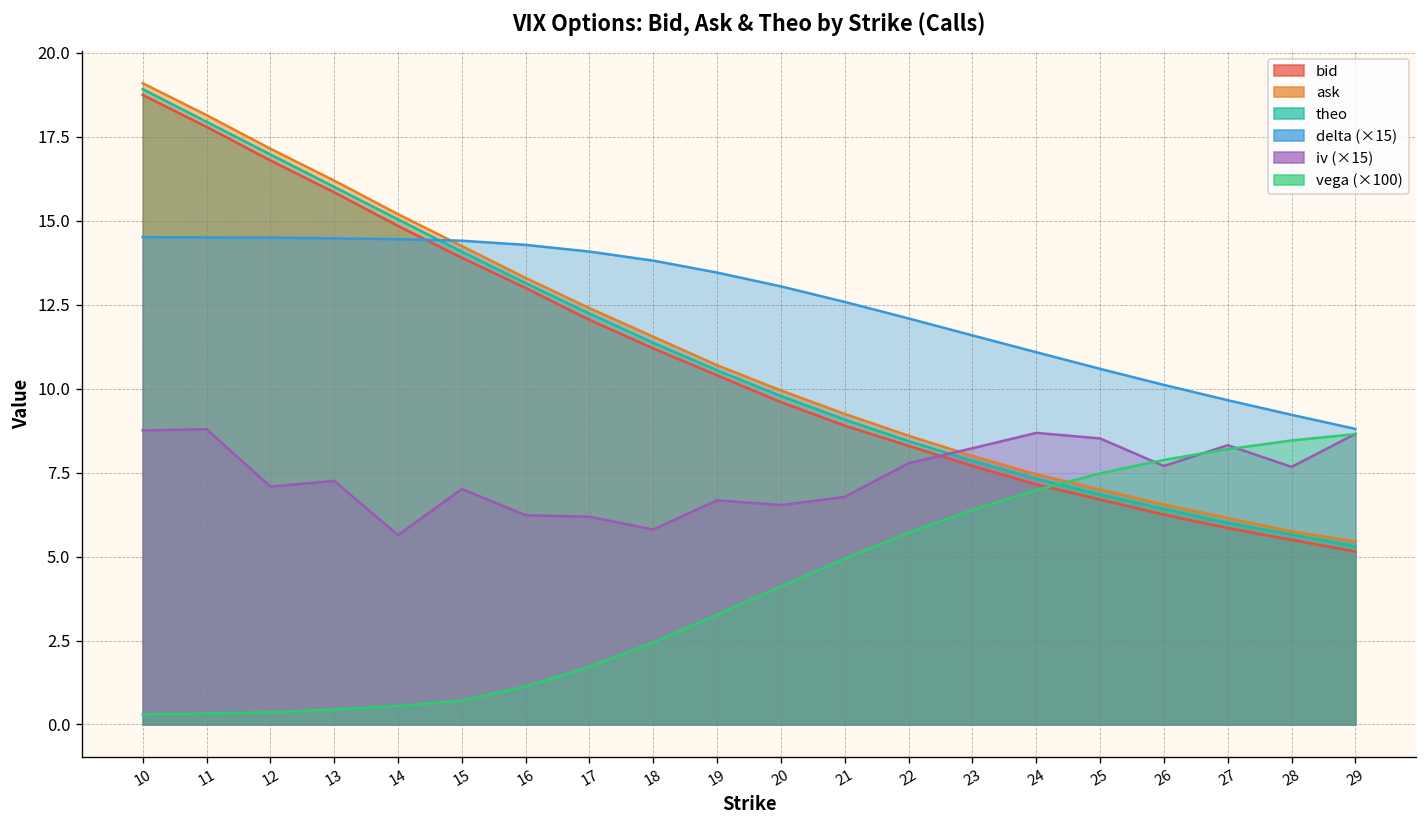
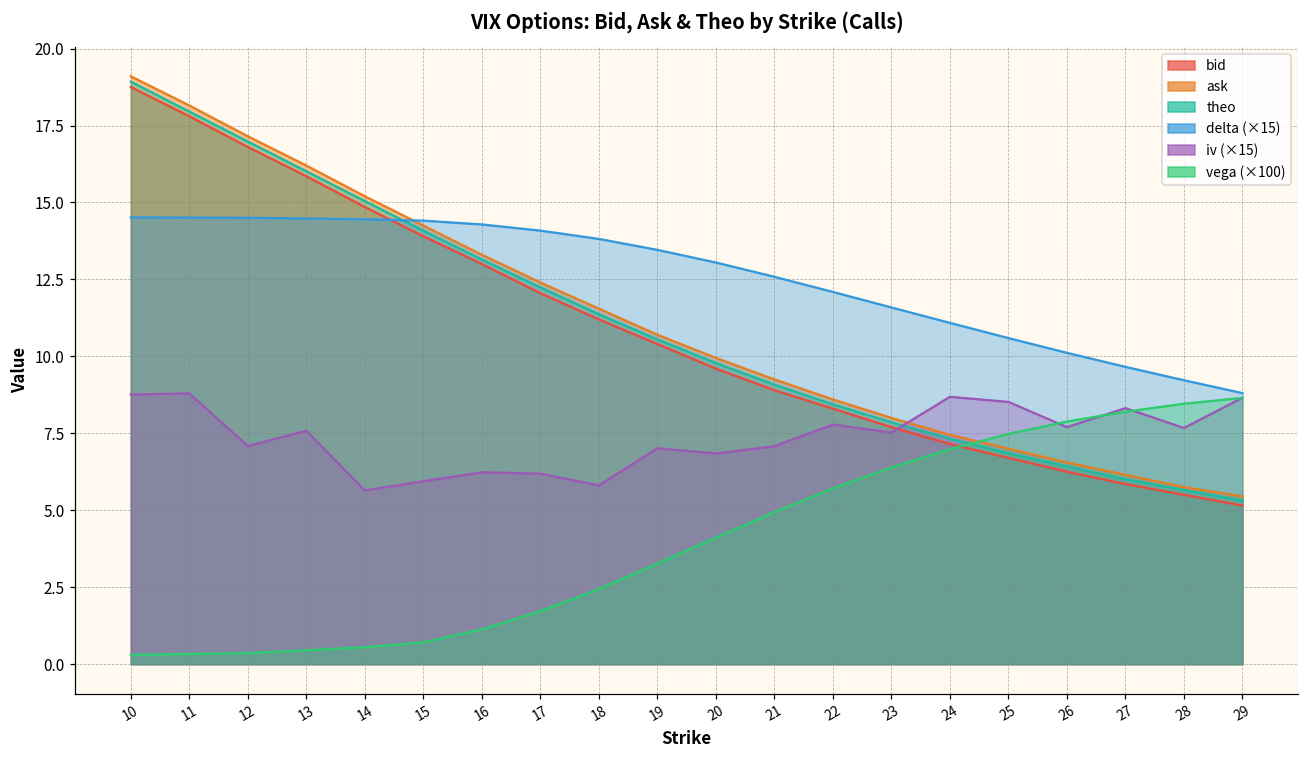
  {
    "iv (×15)": {
      "10": 8.8,
      "11": 8.8,
      "12": 7.1,
-     "13": 7.3,
+     "13": 7.6,
      "14": 5.6,
-     "15": 7.0,
+     "15": 5.9,
      "16": 6.2,
      "17": 6.2,
      "18": 5.8,
-     "19": 6.7,
-     "20": 6.5,
-     "21": 6.8,
+     "19": 7.0,
+     "20": 6.8,
+     "21": 7.1,
      "22": 7.8,
-     "23": 8.2,
+     "23": 7.5,
      "24": 8.7,
      "25": 8.5,
      "26": 7.7,
      "27": 8.3,
      "28": 7.7
    }
  }
